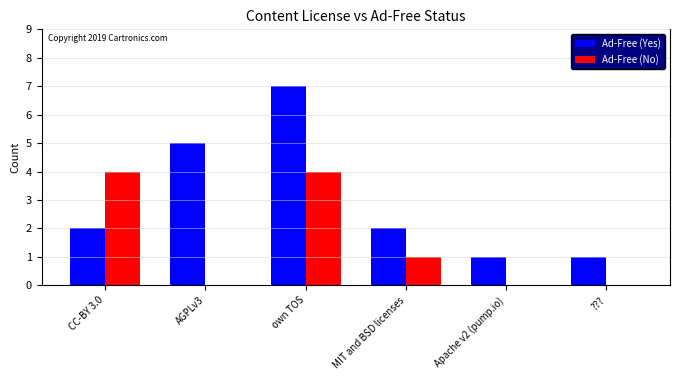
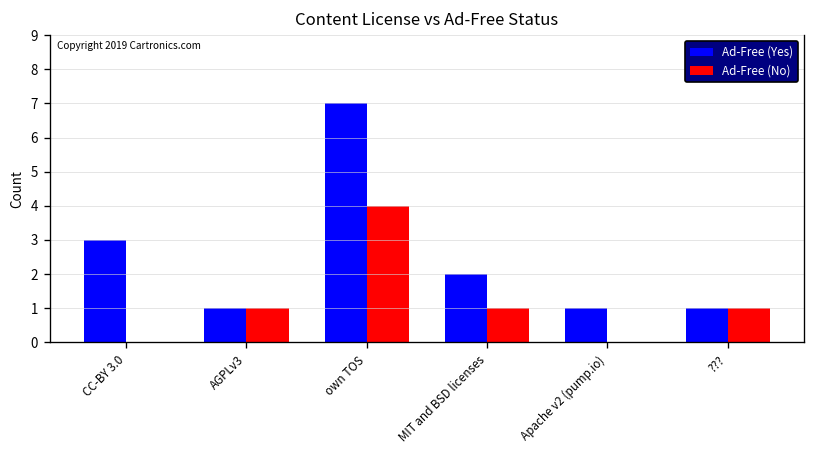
  {
    "Ad-Free (Yes)": {
-     "CC-BY 3.0": 2,
-     "AGPLv3": 5,
+     "CC-BY 3.0": 3,
+     "AGPLv3": 1,
      "own TOS": 7,
      "MIT and BSD licenses": 2,
      "Apache v2 (pump.io)": 1,
      "???": 1
    },
    "Ad-Free (No)": {
-     "CC-BY 3.0": 4,
-     "AGPLv3": 0,
+     "CC-BY 3.0": 0,
+     "AGPLv3": 1,
      "own TOS": 4,
      "MIT and BSD licenses": 1,
      "Apache v2 (pump.io)": 0,
-     "???": 0
+     "???": 1
    }
  }
